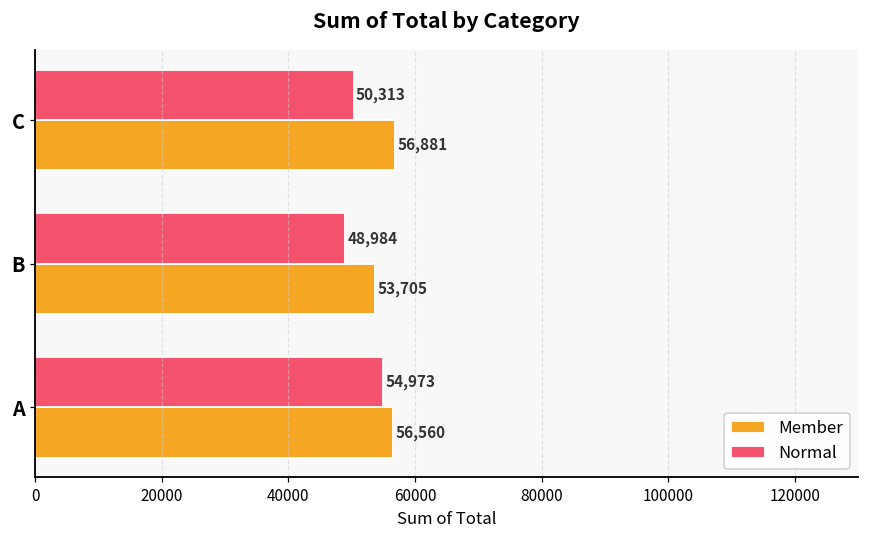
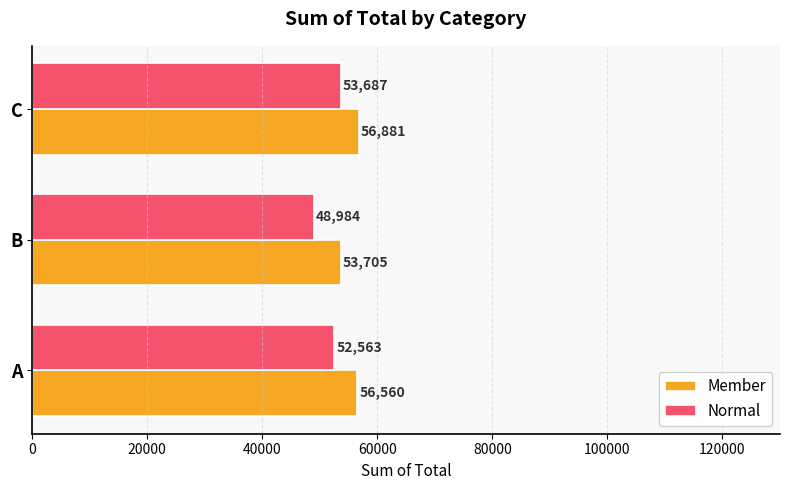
  {
    "Member": {
      "C": "56,881",
      "B": "53,705",
      "A": "56,560"
    },
    "Normal": {
-     "C": "50,313",
+     "C": "53,687",
      "B": "48,984",
-     "A": "54,973"
+     "A": "52,563"
    }
  }
